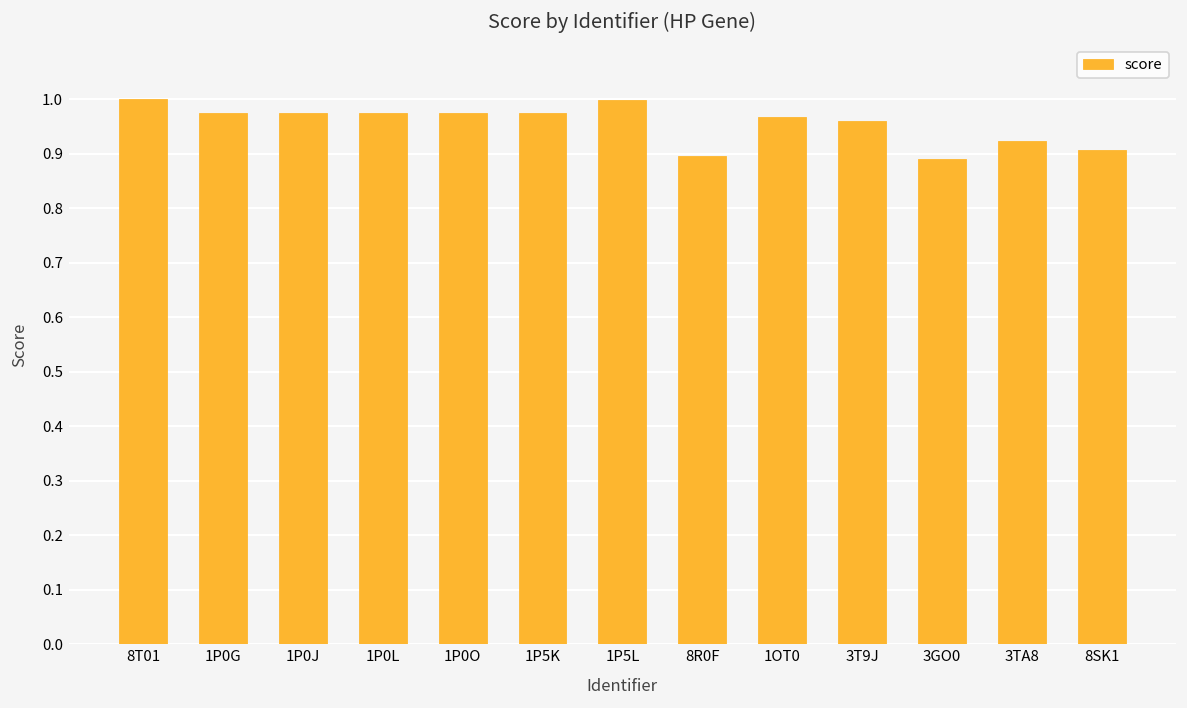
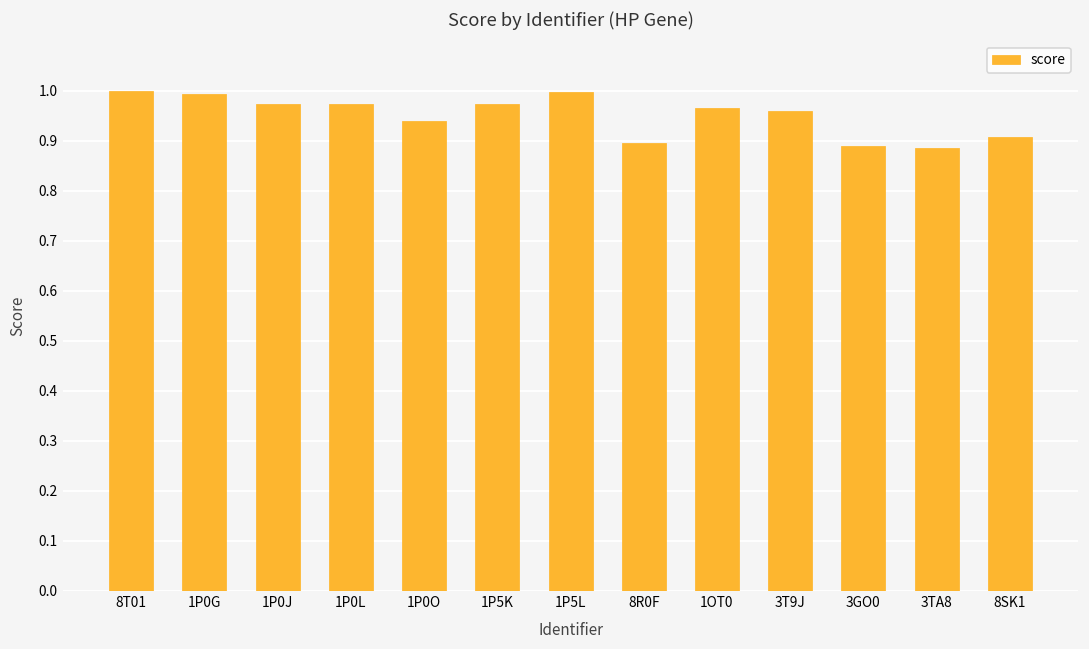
  {
    "8T01": 1.00,
-   "1P0G": 0.97,
+   "1P0G": 0.99,
    "1P0J": 0.97,
    "1P0L": 0.97,
-   "1P0O": 0.97,
+   "1P0O": 0.94,
    "1P5K": 0.97,
    "1P5L": 1.00,
    "8R0F": 0.90,
    "1OT0": 0.97,
    "3T9J": 0.96,
    "3GO0": 0.89,
-   "3TA8": 0.92,
+   "3TA8": 0.89,
    "8SK1": 0.91
  }
